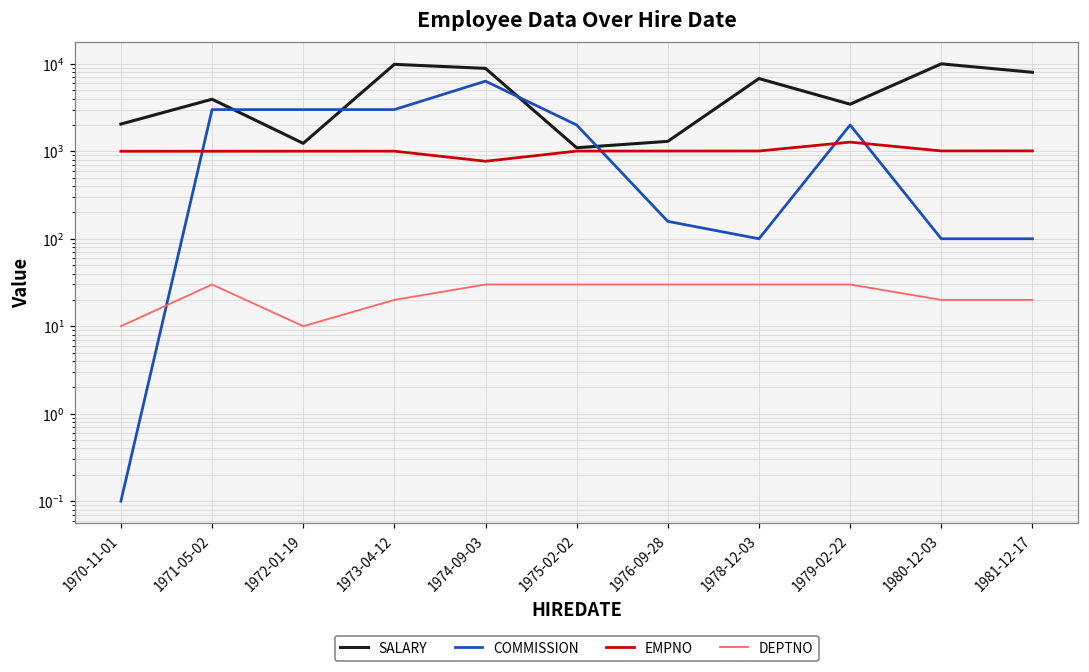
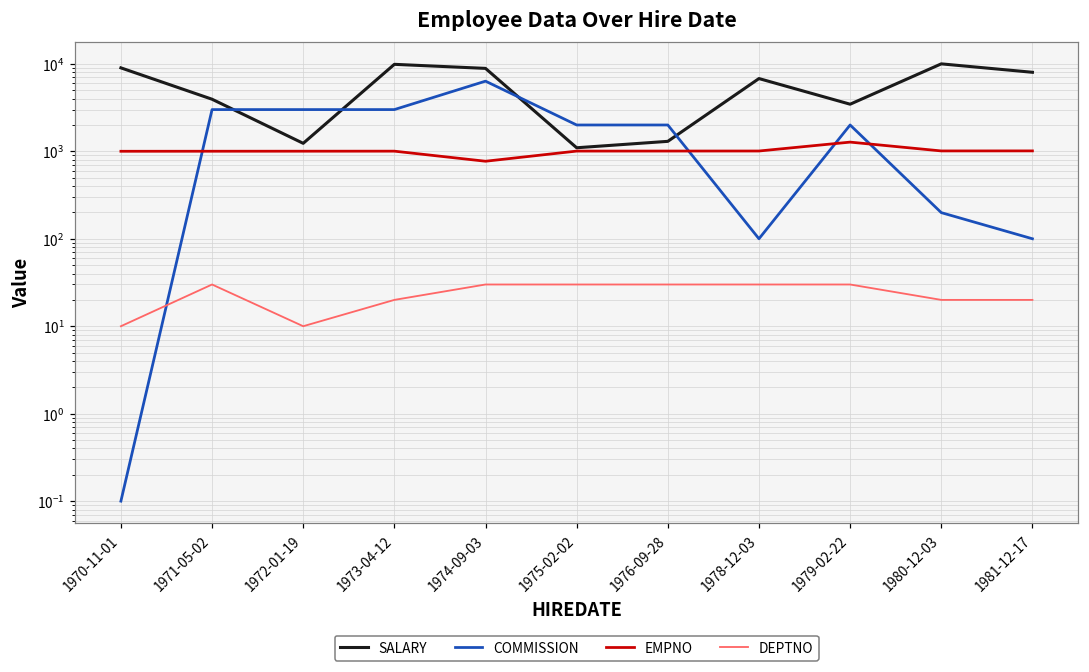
  {
    "SALARY": {
-     "1970-11-01": 2000,
+     "1970-11-01": 9000,
      "1971-05-02": 4000,
      "1972-01-19": 1200,
      "1973-04-12": 10000,
      "1974-09-03": 9000,
      "1975-02-02": 1100,
      "1976-09-28": 1300,
      "1978-12-03": 7000,
      "1979-02-22": 3000,
      "1980-12-03": 10000,
      "1981-12-17": 8000
    },
    "COMMISSION": {
      "1970-11-01": 0.10,
      "1971-05-02": 3000,
      "1972-01-19": 3000,
      "1973-04-12": 3000,
      "1974-09-03": 6000,
      "1975-02-02": 2000,
-     "1976-09-28": 160,
+     "1976-09-28": 2000,
      "1978-12-03": 100,
      "1979-02-22": 2000,
-     "1980-12-03": 100,
+     "1980-12-03": 200,
      "1981-12-17": 100
    },
    "EMPNO": {
      "1970-11-01": 1000,
      "1971-05-02": 1000,
      "1972-01-19": 1000,
      "1973-04-12": 1000,
      "1974-09-03": 800,
      "1975-02-02": 1000,
      "1976-09-28": 1000,
      "1978-12-03": 1000,
      "1979-02-22": 1300,
      "1980-12-03": 1000,
      "1981-12-17": 1000
    },
    "DEPTNO": {
      "1970-11-01": 10,
      "1971-05-02": 30,
      "1972-01-19": 10,
      "1973-04-12": 20,
      "1974-09-03": 30,
      "1975-02-02": 30,
      "1976-09-28": 30,
      "1978-12-03": 30,
      "1979-02-22": 30,
      "1980-12-03": 20,
      "1981-12-17": 20
    }
  }
